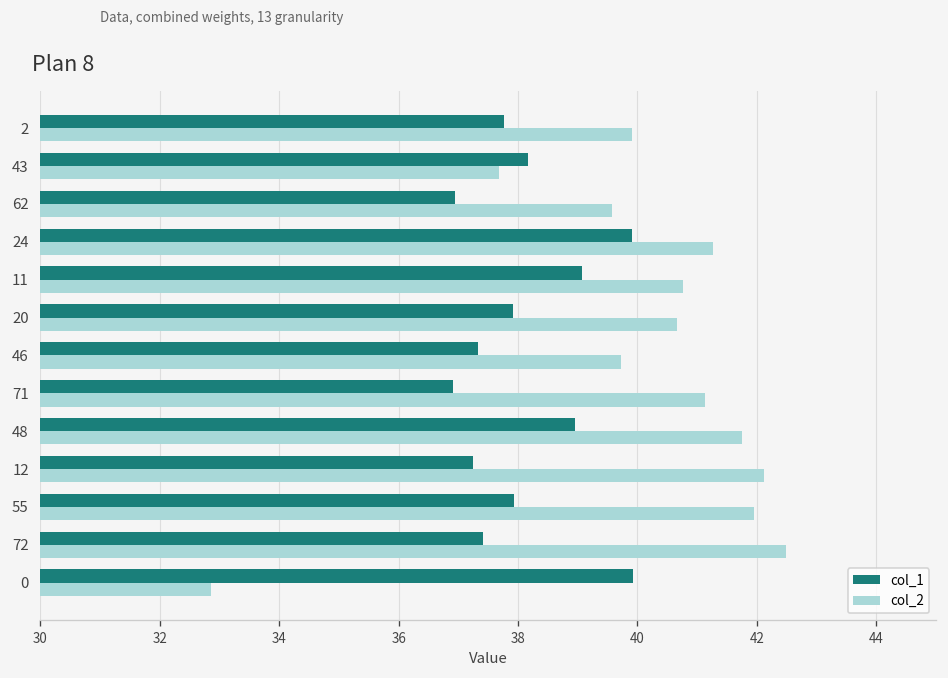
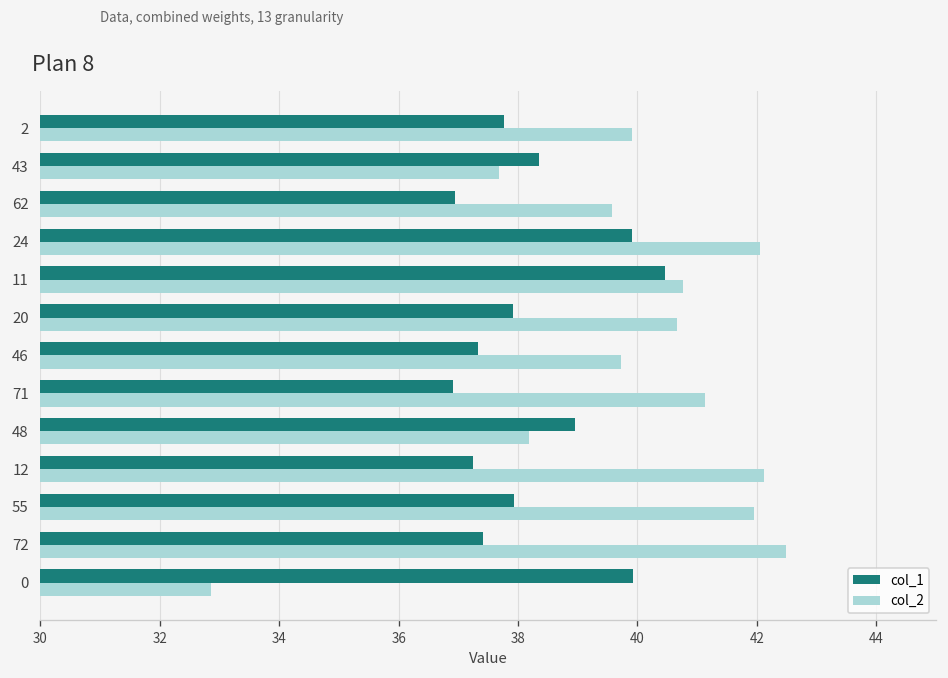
  {
    "col_1": {
      "2": 37.8,
-     "43": 38.2,
+     "43": 38.4,
      "62": 36.9,
      "24": 39.9,
-     "11": 39.1,
+     "11": 40.5,
      "20": 37.9,
      "46": 37.3,
      "71": 36.9,
      "48": 38.9,
      "12": 37.2,
      "55": 37.9,
      "72": 37.4,
      "0": 39.9
    },
    "col_2": {
      "2": 39.9,
      "43": 37.7,
      "62": 39.6,
-     "24": 41.3,
+     "24": 42.1,
      "11": 40.8,
      "20": 40.7,
      "46": 39.7,
      "71": 41.1,
-     "48": 41.8,
+     "48": 38.2,
      "12": 42.1,
      "55": 42.0,
      "72": 42.5,
      "0": 32.9
    }
  }
